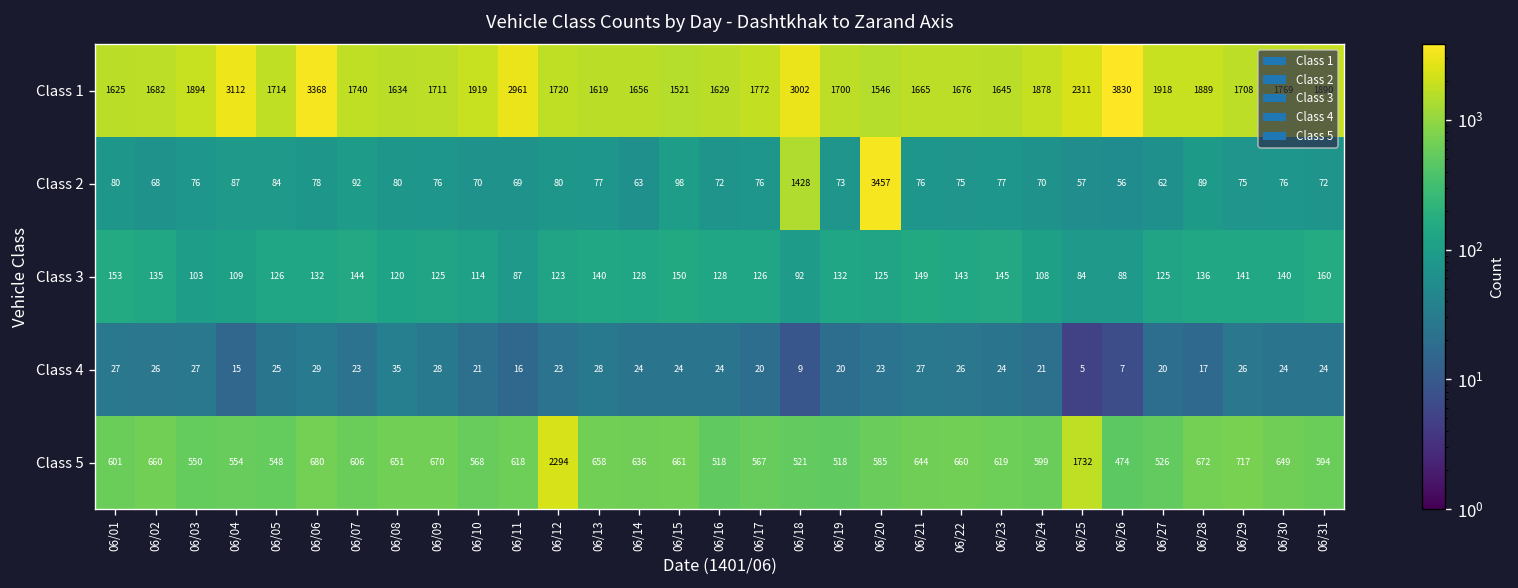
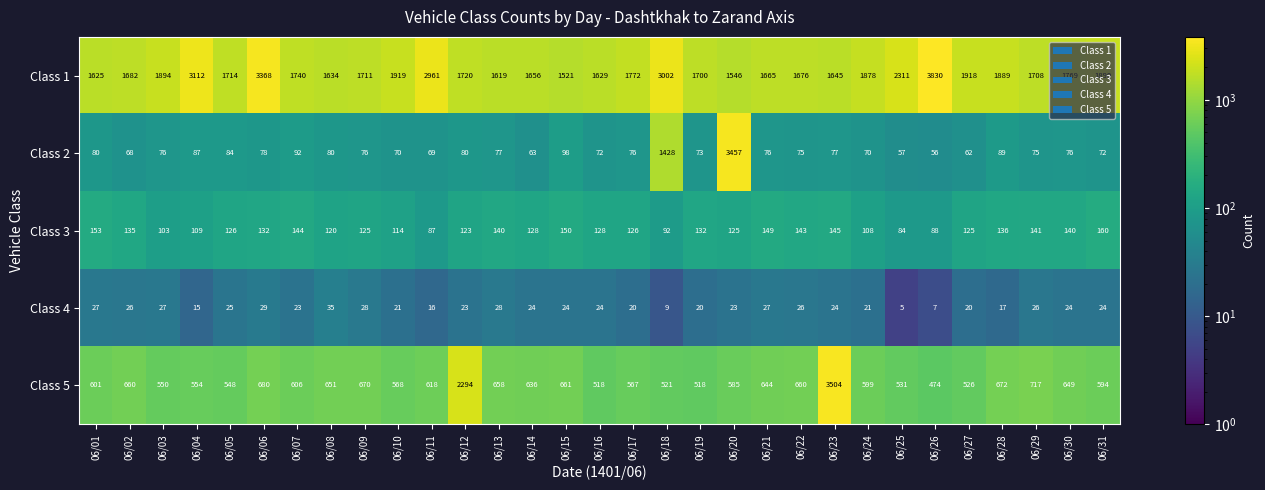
  {
    "Class 1": {
      "06/01": 1625,
      "06/02": 1682,
      "06/03": 1894,
      "06/04": 3112,
      "06/05": 1714,
      "06/06": 3368,
      "06/07": 1740,
      "06/08": 1634,
      "06/09": 1711,
      "06/10": 1919,
      "06/11": 2961,
      "06/12": 1720,
      "06/13": 1619,
      "06/14": 1656,
      "06/15": 1521,
      "06/16": 1629,
      "06/17": 1772,
      "06/18": 3002,
      "06/19": 1700,
      "06/20": 1546,
      "06/21": 1665,
      "06/22": 1676,
      "06/23": 1645,
      "06/24": 1878,
      "06/25": 2311,
      "06/26": 3830,
      "06/27": 1918,
      "06/28": 1889,
      "06/29": 1708
    },
    "Class 2": {
      "06/01": 80,
      "06/02": 68,
      "06/03": 76,
      "06/04": 87,
      "06/05": 84,
      "06/06": 78,
      "06/07": 92,
      "06/08": 80,
      "06/09": 76,
      "06/10": 70,
      "06/11": 69,
      "06/12": 80,
      "06/13": 77,
      "06/14": 63,
      "06/15": 98,
      "06/16": 72,
      "06/17": 76,
      "06/18": 1428,
      "06/19": 73,
      "06/20": 3457,
      "06/21": 76,
      "06/22": 75,
      "06/23": 77,
      "06/24": 70,
      "06/25": 57,
      "06/26": 56,
      "06/27": 62,
      "06/28": 89,
      "06/29": 75,
      "06/30": 76,
      "06/31": 72
    },
    "Class 3": {
      "06/01": 153,
      "06/02": 135,
      "06/03": 103,
      "06/04": 109,
      "06/05": 126,
      "06/06": 132,
      "06/07": 144,
      "06/08": 120,
      "06/09": 125,
      "06/10": 114,
      "06/11": 87,
      "06/12": 123,
      "06/13": 140,
      "06/14": 128,
      "06/15": 150,
      "06/16": 128,
      "06/17": 126,
      "06/18": 92,
      "06/19": 132,
      "06/20": 125,
      "06/21": 149,
      "06/22": 143,
      "06/23": 145,
      "06/24": 108,
      "06/25": 84,
      "06/26": 88,
      "06/27": 125,
      "06/28": 136,
      "06/29": 141,
      "06/30": 140,
      "06/31": 160
    },
    "Class 4": {
      "06/01": 27,
      "06/02": 26,
      "06/03": 27,
      "06/04": 15,
      "06/05": 25,
      "06/06": 29,
      "06/07": 23,
      "06/08": 35,
      "06/09": 28,
      "06/10": 21,
      "06/11": 16,
      "06/12": 23,
      "06/13": 28,
      "06/14": 24,
      "06/15": 24,
      "06/16": 24,
      "06/17": 20,
      "06/18": 9,
      "06/19": 20,
      "06/20": 23,
      "06/21": 27,
      "06/22": 26,
      "06/23": 24,
      "06/24": 21,
      "06/25": 5,
      "06/26": 7,
      "06/27": 20,
      "06/28": 17,
      "06/29": 26,
      "06/30": 24,
      "06/31": 24
    },
    "Class 5": {
      "06/01": 601,
      "06/02": 660,
      "06/03": 550,
      "06/04": 554,
      "06/05": 548,
      "06/06": 680,
      "06/07": 606,
      "06/08": 651,
      "06/09": 670,
      "06/10": 568,
      "06/11": 618,
      "06/12": 2294,
      "06/13": 658,
      "06/14": 636,
      "06/15": 661,
      "06/16": 518,
      "06/17": 567,
      "06/18": 521,
      "06/19": 518,
      "06/20": 585,
      "06/21": 644,
      "06/22": 660,
-     "06/23": 619,
+     "06/23": 3504,
      "06/24": 599,
-     "06/25": 1732,
+     "06/25": 531,
      "06/26": 474,
      "06/27": 526,
      "06/28": 672,
      "06/29": 717,
      "06/30": 649,
      "06/31": 594
    }
  }
